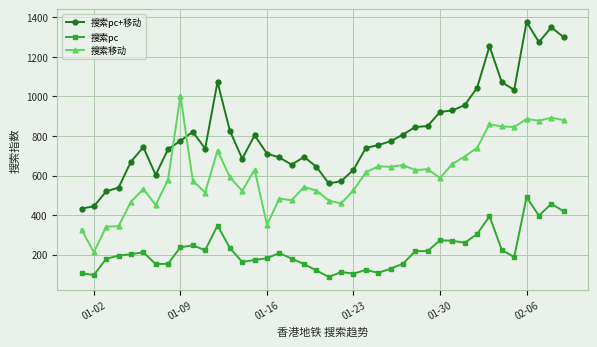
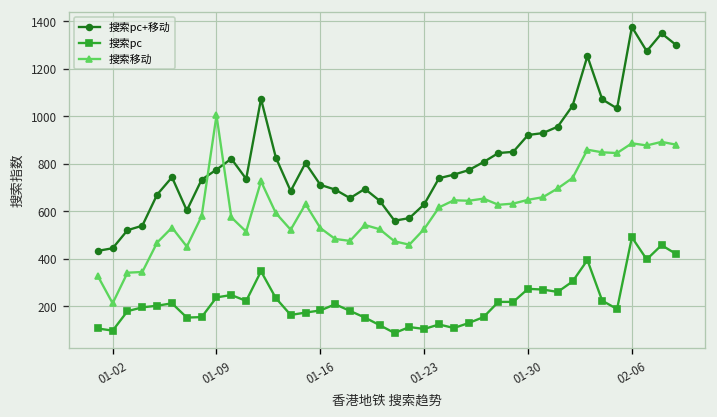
  {
    "搜索移动": {
      "01-02": 210,
      "01-09": 1000,
-     "01-16": 350,
+     "01-16": 530,
      "01-23": 530,
-     "01-30": 590,
+     "01-30": 650,
      "02-06": 890
    }
  }
